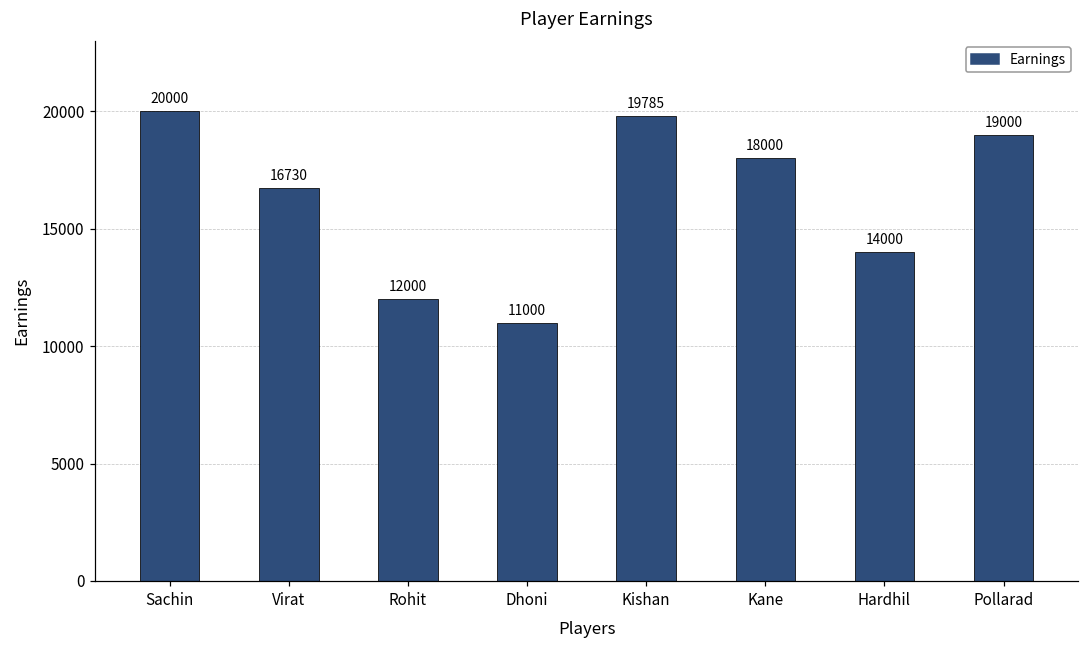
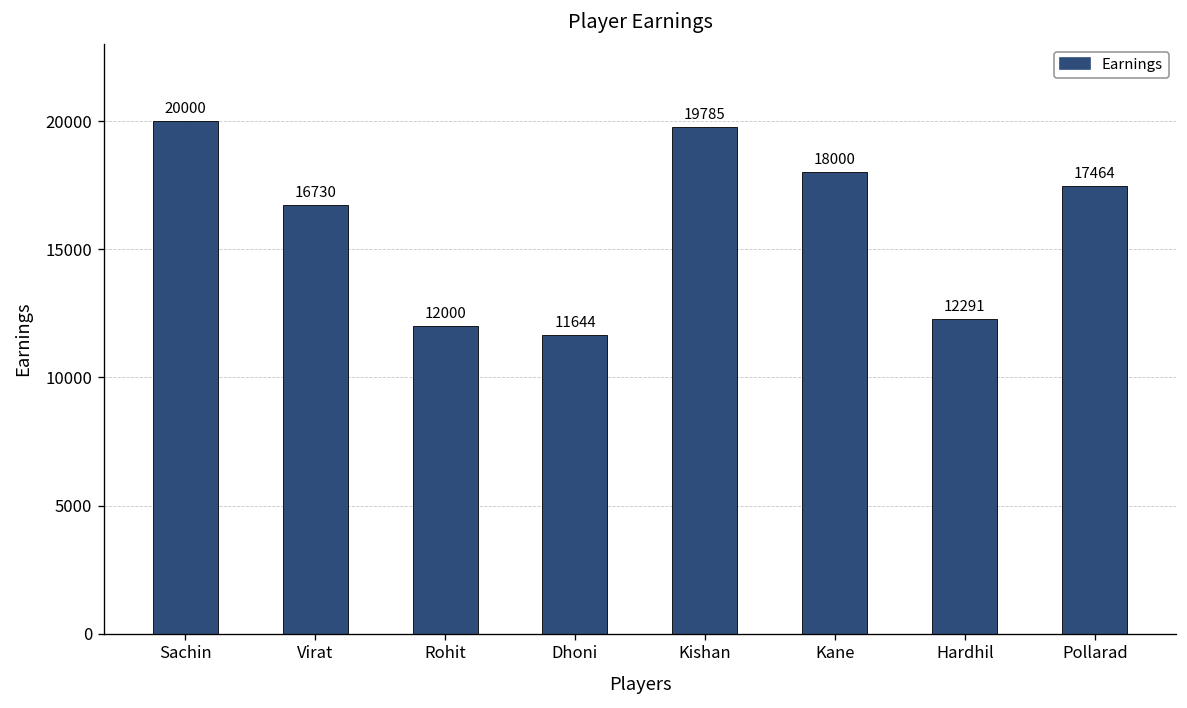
  {
    "Sachin": 20000,
    "Virat": 16730,
    "Rohit": 12000,
-   "Dhoni": 11000,
+   "Dhoni": 11644,
    "Kishan": 19785,
    "Kane": 18000,
-   "Hardhil": 14000,
-   "Pollarad": 19000
+   "Hardhil": 12291,
+   "Pollarad": 17464
  }
